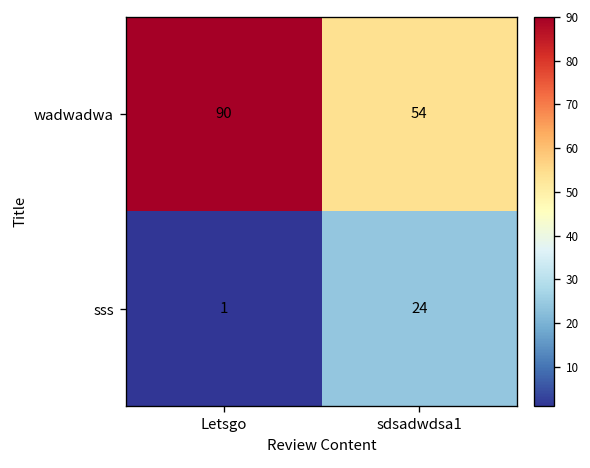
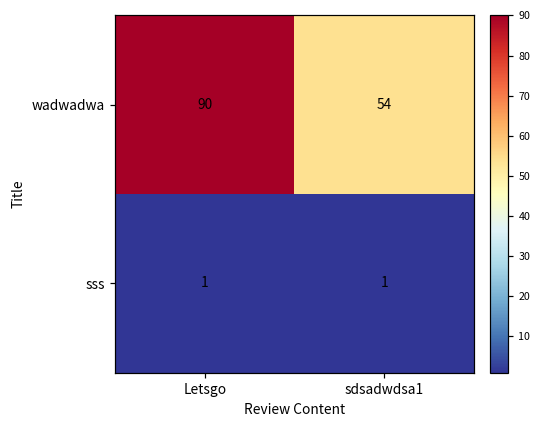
  {
    "wadwadwa": {
      "Letsgo": 90,
      "sdsadwdsa1": 54
    },
    "sss": {
      "Letsgo": 1,
-     "sdsadwdsa1": 24
+     "sdsadwdsa1": 1
    }
  }
